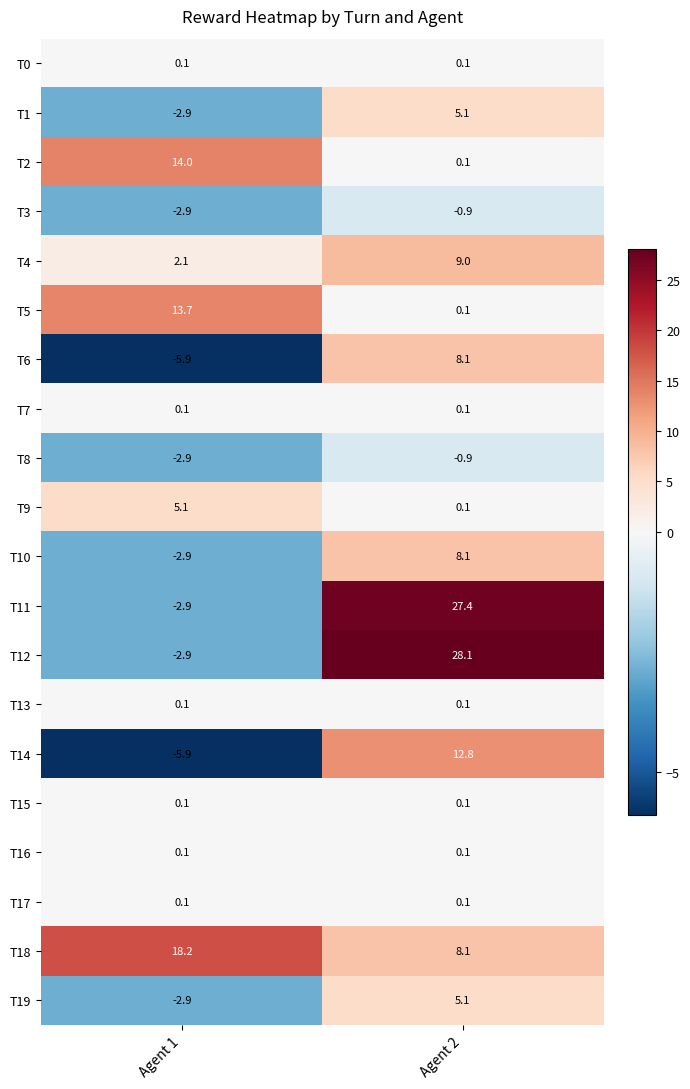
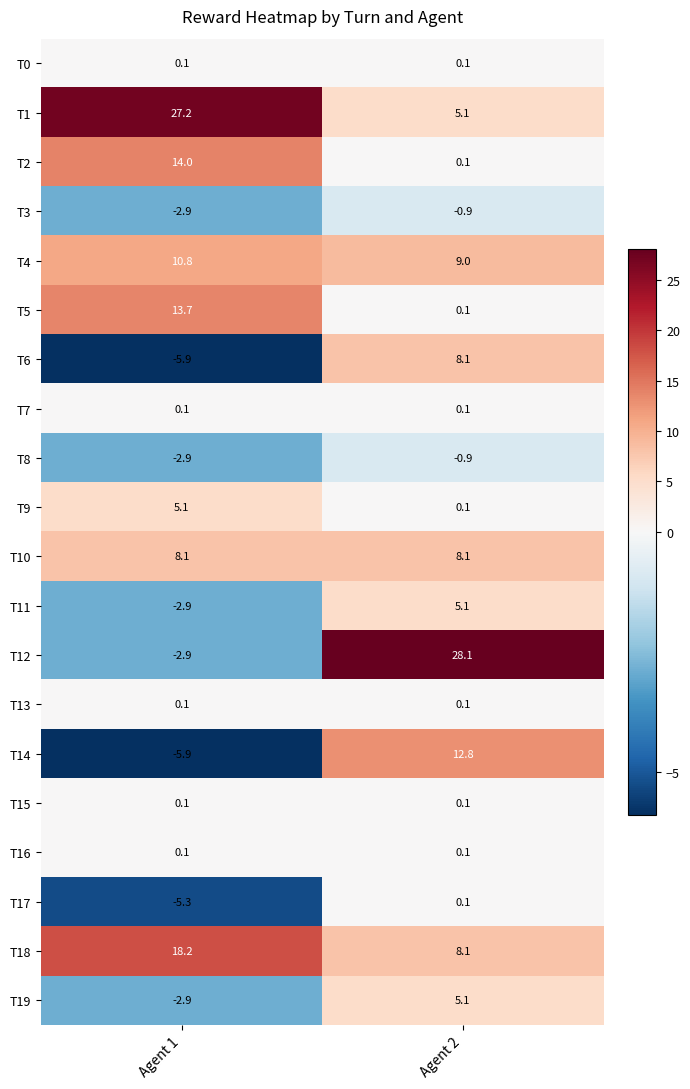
  {
    "T0": {
      "Agent 1": 0.1,
      "Agent 2": 0.1
    },
    "T1": {
-     "Agent 1": -2.9,
+     "Agent 1": 27.2,
      "Agent 2": 5.1
    },
    "T2": {
      "Agent 1": 14.0,
      "Agent 2": 0.1
    },
    "T3": {
      "Agent 1": -2.9,
      "Agent 2": -0.9
    },
    "T4": {
-     "Agent 1": 2.1,
+     "Agent 1": 10.8,
      "Agent 2": 9.0
    },
    "T5": {
      "Agent 1": 13.7,
      "Agent 2": 0.1
    },
    "T6": {
      "Agent 1": -5.9,
      "Agent 2": 8.1
    },
    "T7": {
      "Agent 1": 0.1,
      "Agent 2": 0.1
    },
    "T8": {
      "Agent 1": -2.9,
      "Agent 2": -0.9
    },
    "T9": {
      "Agent 1": 5.1,
      "Agent 2": 0.1
    },
    "T10": {
-     "Agent 1": -2.9,
+     "Agent 1": 8.1,
      "Agent 2": 8.1
    },
    "T11": {
      "Agent 1": -2.9,
-     "Agent 2": 27.4
+     "Agent 2": 5.1
    },
    "T12": {
      "Agent 1": -2.9,
      "Agent 2": 28.1
    },
    "T13": {
      "Agent 1": 0.1,
      "Agent 2": 0.1
    },
    "T14": {
      "Agent 1": -5.9,
      "Agent 2": 12.8
    },
    "T15": {
      "Agent 1": 0.1,
      "Agent 2": 0.1
    },
    "T16": {
      "Agent 1": 0.1,
      "Agent 2": 0.1
    },
    "T17": {
-     "Agent 1": 0.1,
+     "Agent 1": -5.3,
      "Agent 2": 0.1
    },
    "T18": {
      "Agent 1": 18.2,
      "Agent 2": 8.1
    },
    "T19": {
      "Agent 1": -2.9,
      "Agent 2": 5.1
    }
  }
